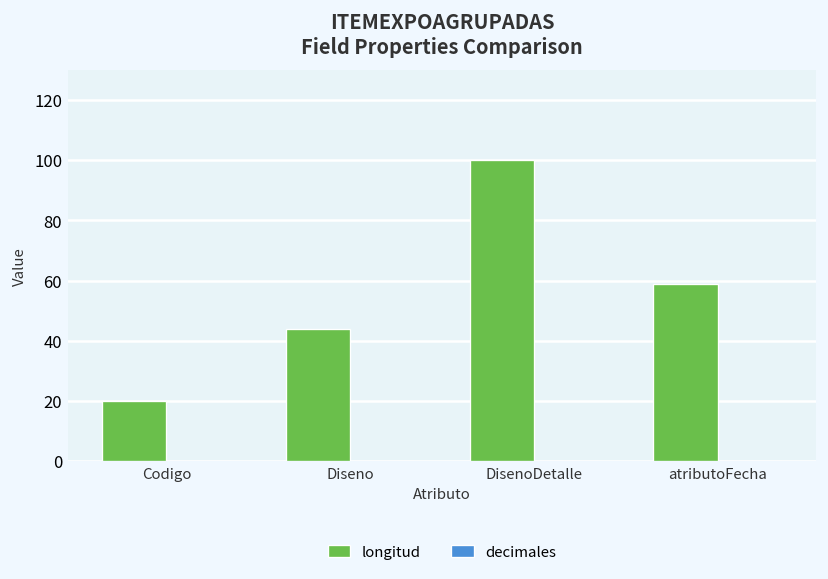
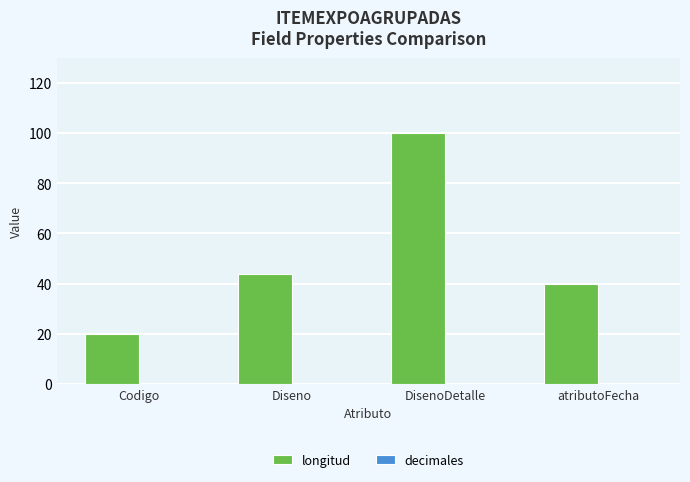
  {
    "longitud": {
      "Codigo": 20,
      "Diseno": 44,
      "DisenoDetalle": 100,
-     "atributoFecha": 59
+     "atributoFecha": 40
    },
    "decimales": {
      "Codigo": 0,
      "Diseno": 0,
      "DisenoDetalle": 0,
      "atributoFecha": 0
    }
  }
